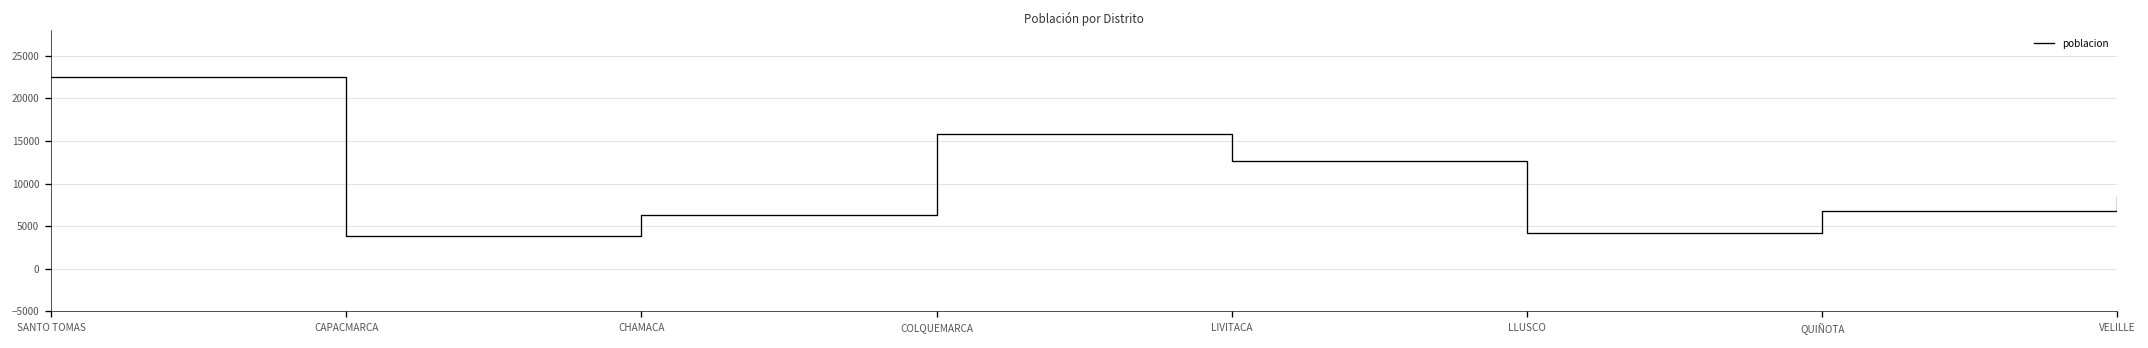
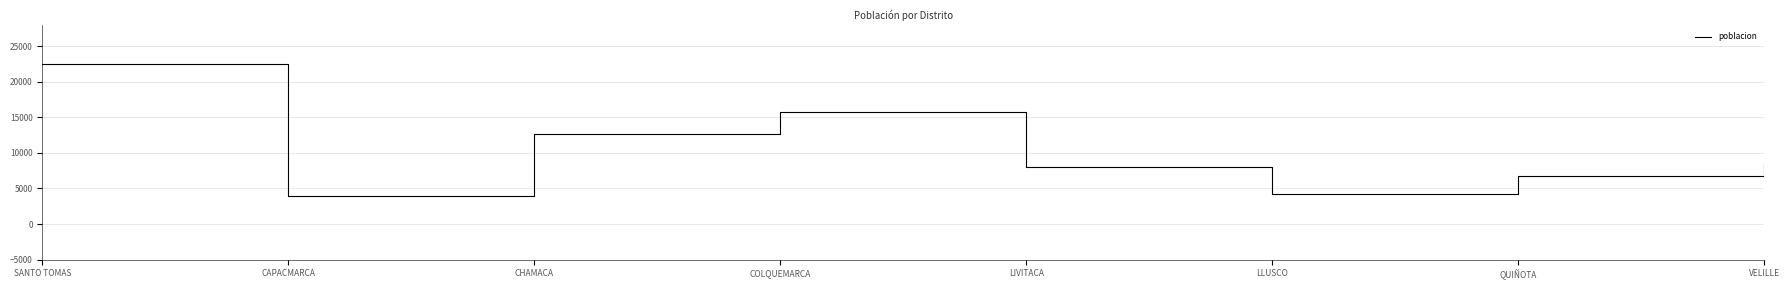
  {
    "SANTO TOMAS": 22000,
    "CAPACMARCA": 4000,
-   "CHAMACA": 6000,
+   "CHAMACA": 13000,
    "COLQUEMARCA": 16000,
-   "LIVITACA": 13000,
+   "LIVITACA": 8000,
    "LLUSCO": 4000,
    "QUIÑOTA": 7000,
    "VELILLE": 8000
  }
